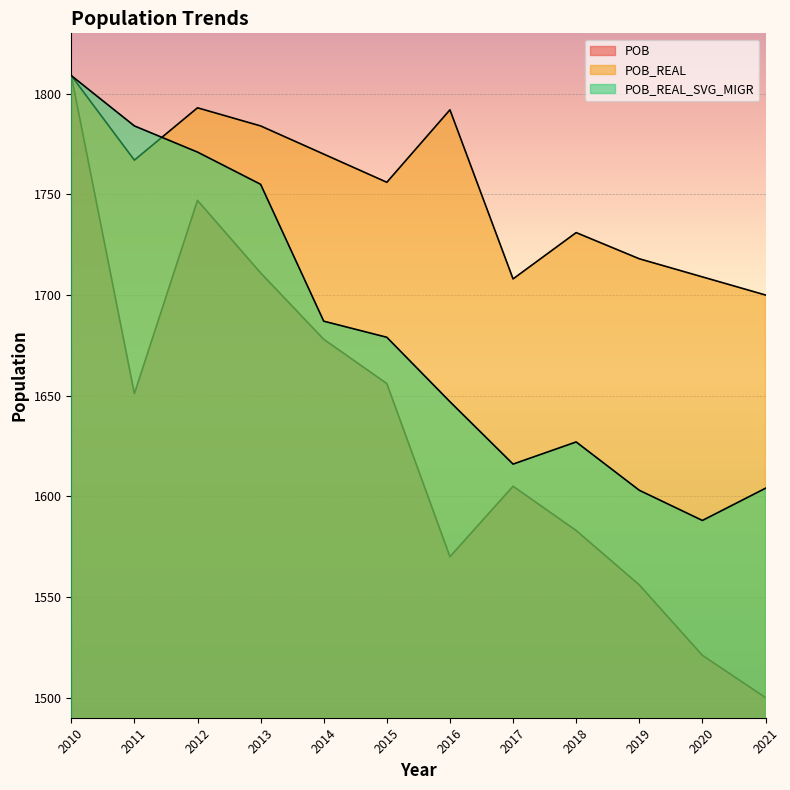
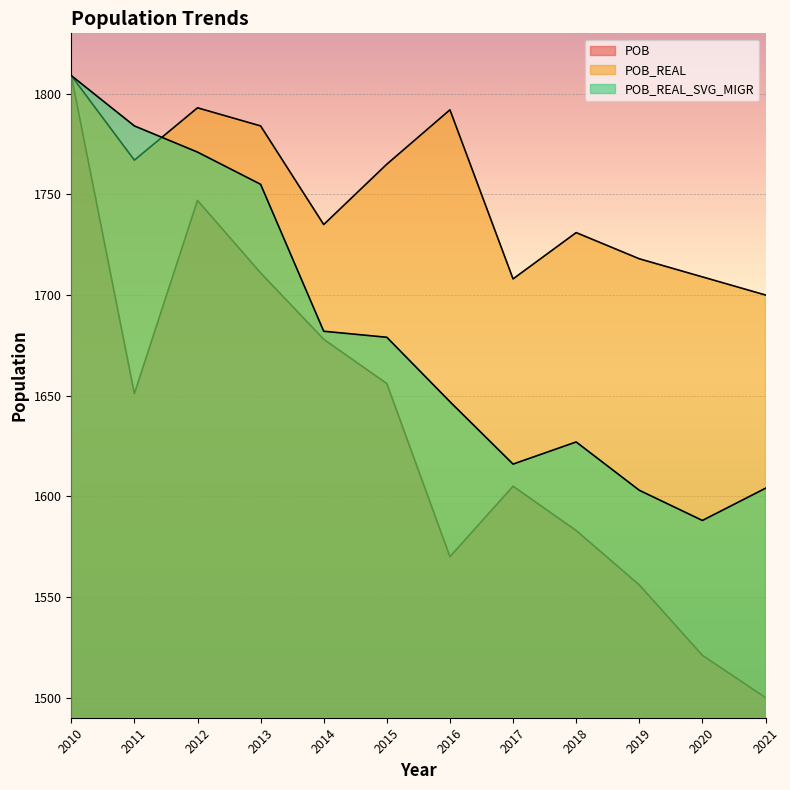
  {
    "POB": {
      "2011": 1651,
      "2012": 1747,
      "2013": 1711,
      "2014": 1678,
      "2015": 1656,
      "2016": 1570,
      "2017": 1605,
      "2018": 1583,
      "2019": 1556,
      "2020": 1521,
      "2021": 1500
    },
    "POB_REAL": {
      "2011": 1767,
      "2012": 1793,
      "2013": 1784,
-     "2014": 1770,
-     "2015": 1756,
+     "2014": 1735,
+     "2015": 1765,
      "2016": 1792,
      "2017": 1708,
      "2018": 1731,
      "2019": 1718,
      "2020": 1709,
      "2021": 1700
    },
    "POB_REAL_SVG_MIGR": {
      "2011": 1784,
      "2012": 1771,
      "2013": 1755,
-     "2014": 1687,
+     "2014": 1682,
      "2015": 1679,
      "2016": 1647,
      "2017": 1616,
      "2018": 1627,
      "2019": 1603,
      "2020": 1588,
      "2021": 1604
    }
  }
